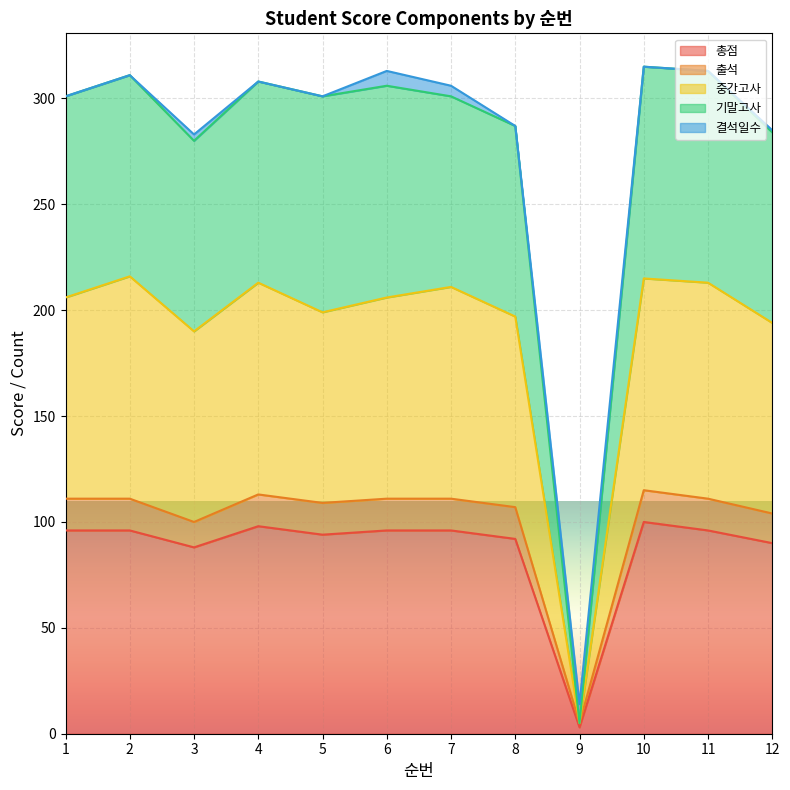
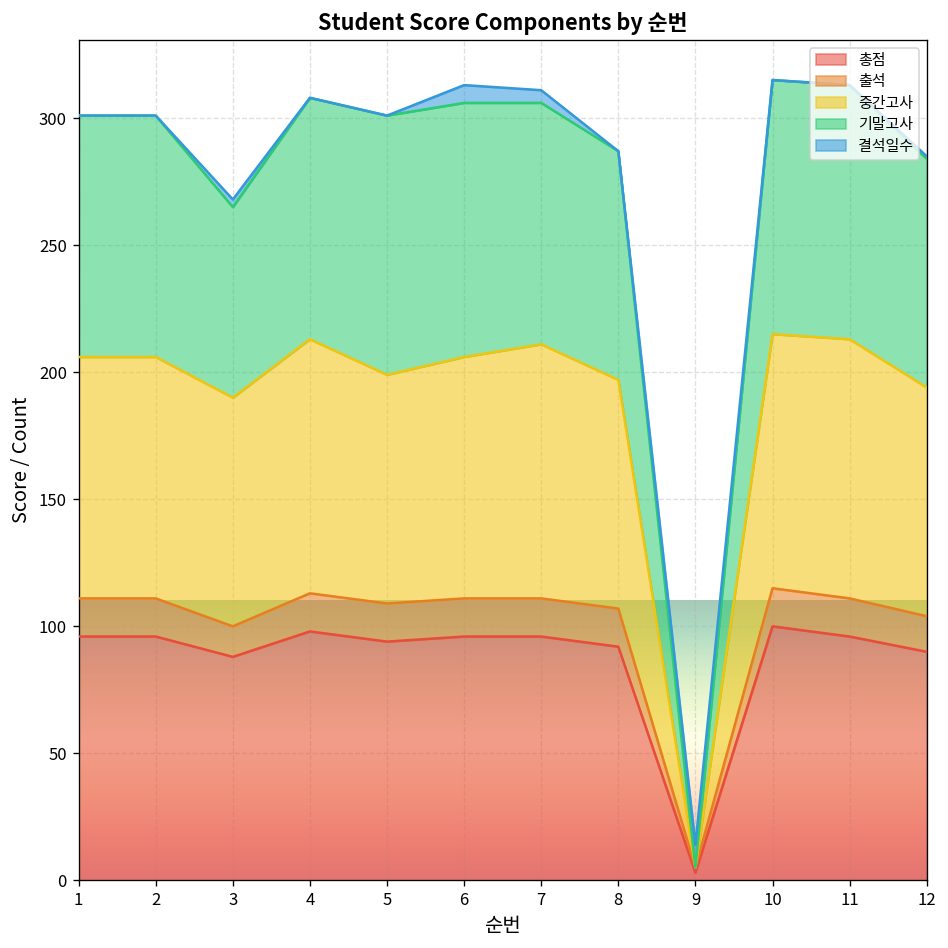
  {
    "중간고사": {
      "1": 95,
-     "2": 105,
+     "2": 95,
      "3": 90,
      "4": 100,
      "5": 90,
      "6": 95,
      "7": 100,
      "8": 90,
      "10": 100,
      "11": 102,
      "12": 90
    },
    "기말고사": {
-     "3": 90,
+     "3": 75,
      "6": 100,
-     "7": 90
+     "7": 95
    },
    "결석일수": {
      "3": 3,
      "6": 7,
      "7": 5,
      "9": 9
    }
  }
